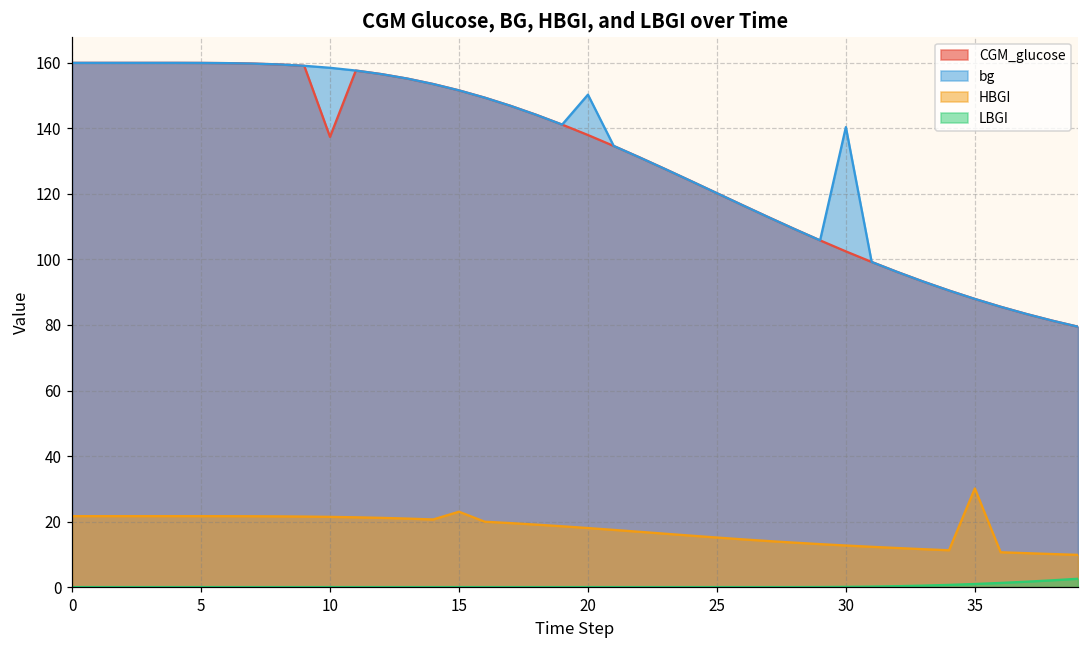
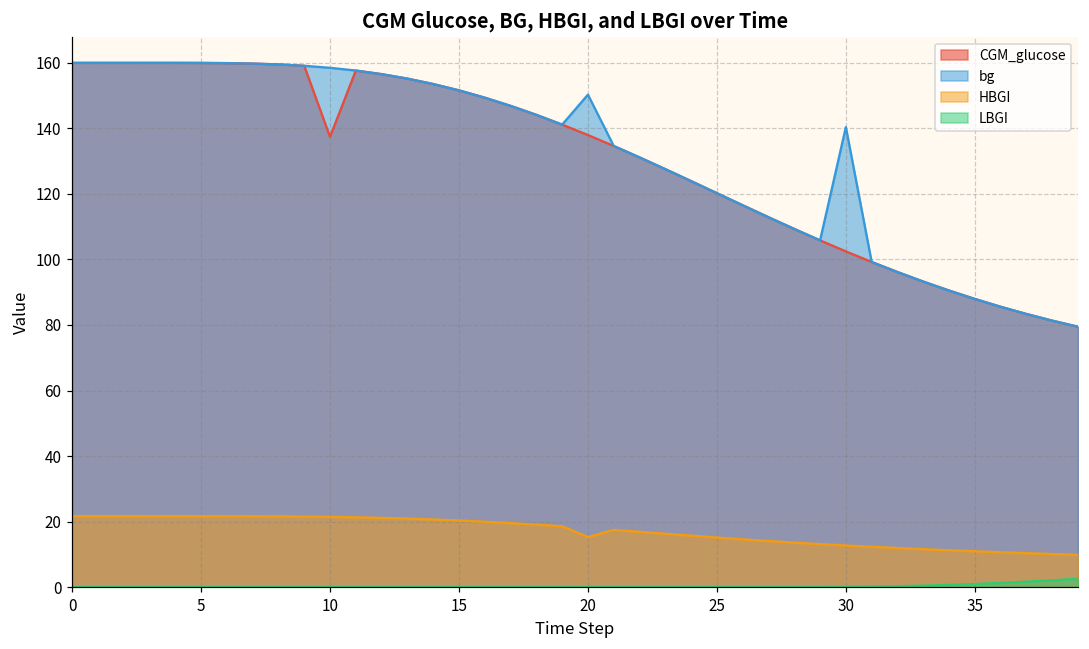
  {
    "CGM_glucose": {
      "10": 137,
      "20": 138,
      "30": 102
    },
    "bg": {
      "10": 159,
      "20": 150,
      "30": 140
    },
    "HBGI": {
      "0": 22,
      "5": 22,
      "10": 21,
-     "15": 23,
-     "20": 18,
+     "15": 20,
+     "20": 15,
      "25": 15,
      "30": 13,
-     "35": 30
+     "35": 11
    },
    "LBGI": {
      "0": 0,
      "5": 0,
      "10": 0,
      "15": 0,
      "20": 0,
      "25": 0,
      "30": 0,
      "35": 1
    }
  }
